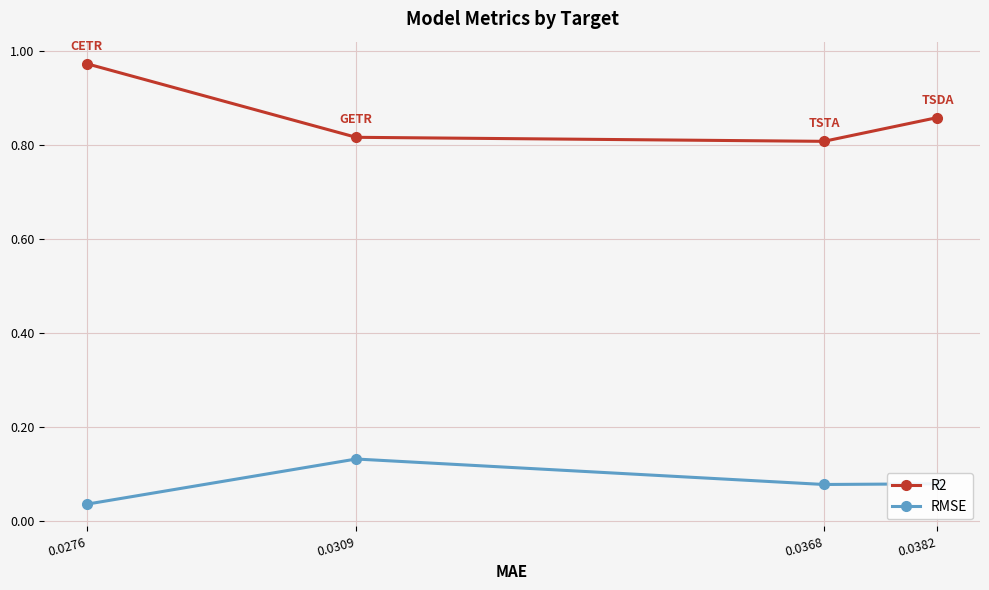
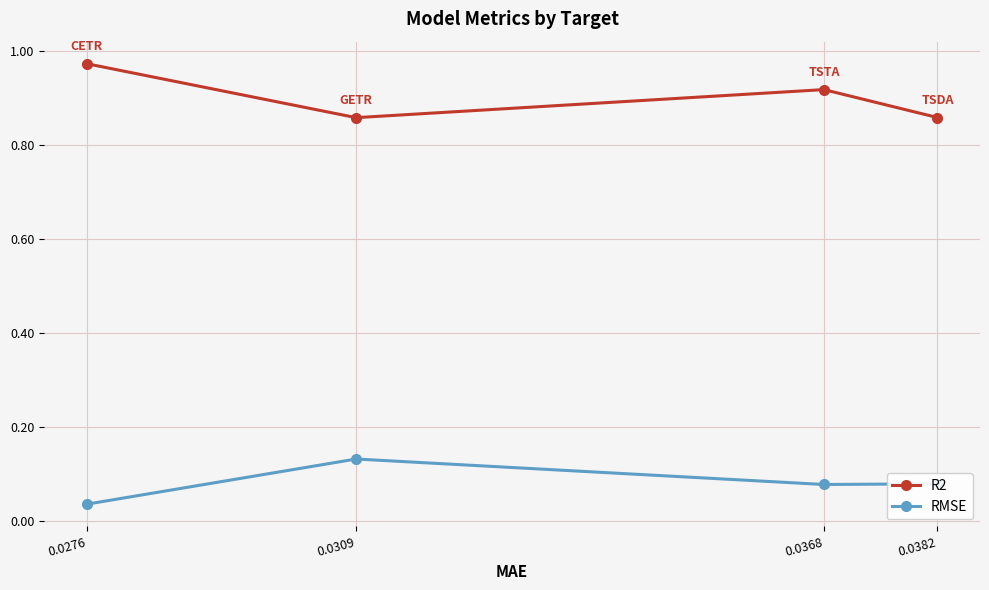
  {
    "R2": {
      "0.0276": 0.97,
-     "0.0309": 0.82,
-     "0.0368": 0.81,
+     "0.0309": 0.86,
+     "0.0368": 0.92,
      "0.0382": 0.86
    },
    "RMSE": {
      "0.0276": 0.04,
      "0.0309": 0.13,
      "0.0368": 0.08
    }
  }
